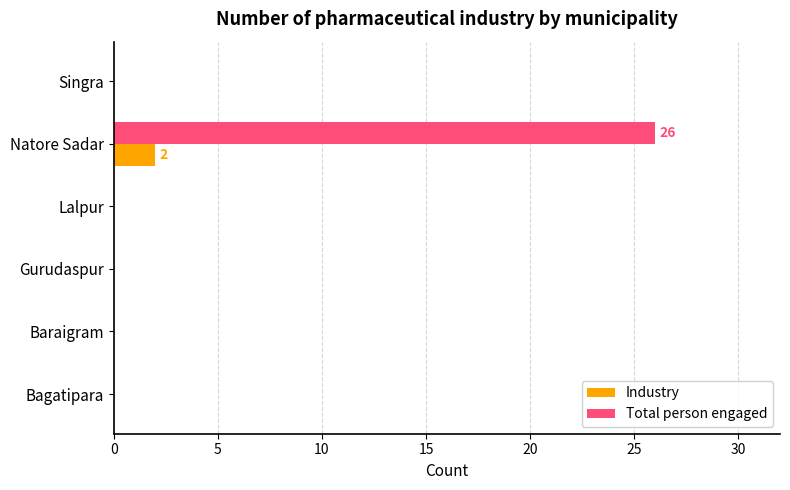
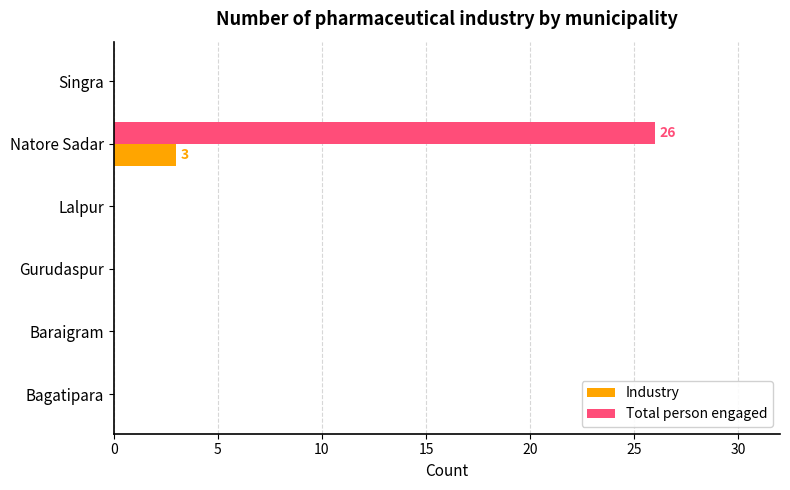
  {
    "Industry": {
-     "Natore Sadar": 2
+     "Natore Sadar": 3
    },
    "Total person engaged": {
      "Natore Sadar": 26
    }
  }
